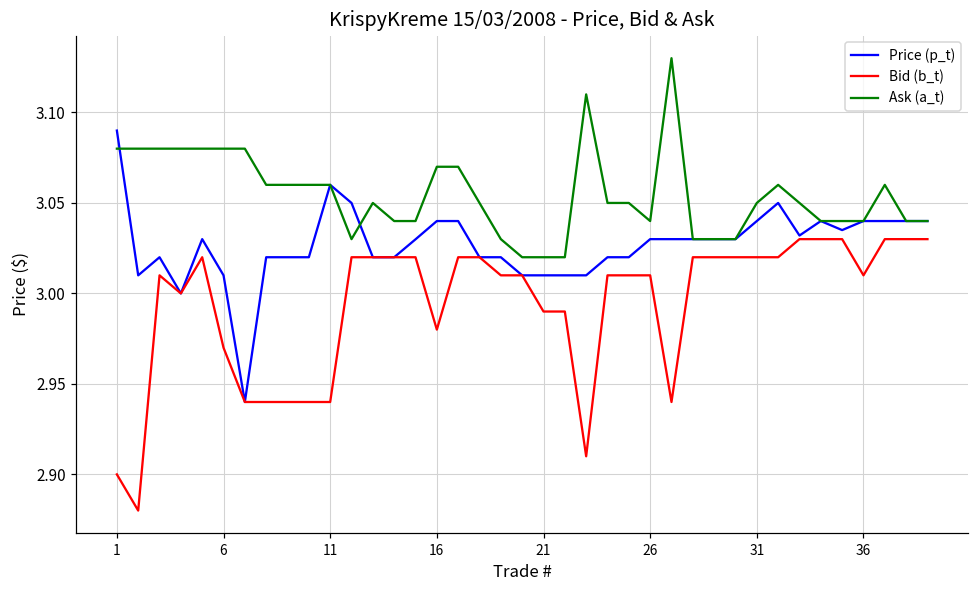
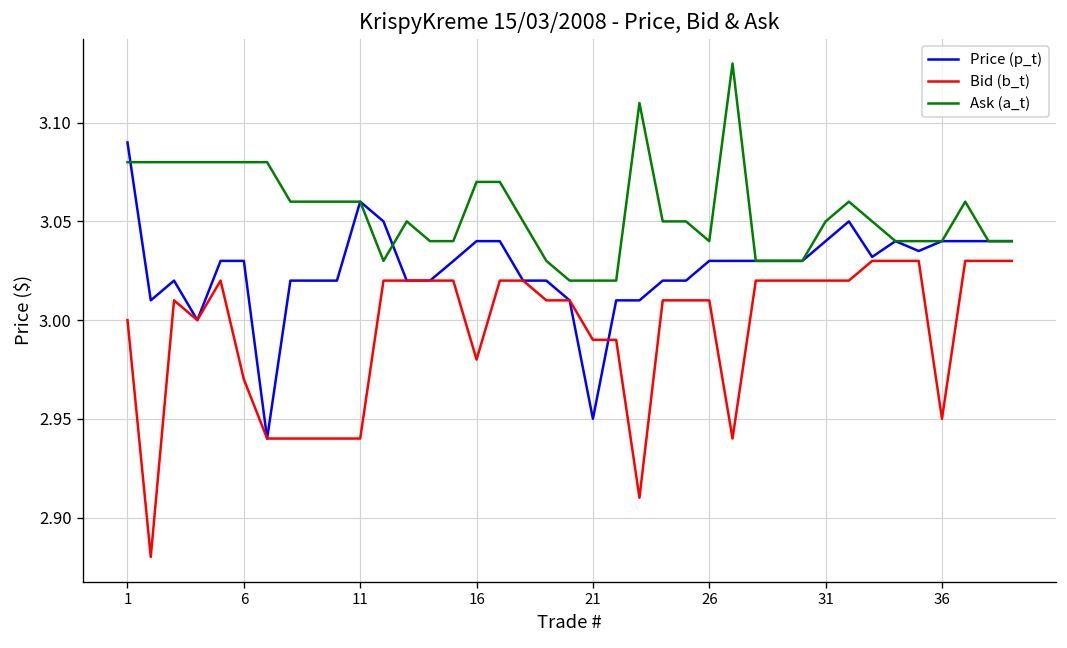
  {
    "Price (p_t)": {
      "1": 3.09,
-     "6": 3.01,
+     "6": 3.03,
      "16": 3.04,
-     "21": 3.01,
+     "21": 2.95,
      "26": 3.03,
      "31": 3.04
    },
    "Bid (b_t)": {
-     "1": 2.9,
+     "1": 3.0,
      "6": 2.97,
      "11": 2.94,
      "16": 2.98,
      "21": 2.99,
      "26": 3.01,
      "31": 3.02,
-     "36": 3.01
+     "36": 2.95
    },
    "Ask (a_t)": {
      "1": 3.08,
      "6": 3.08,
      "16": 3.07,
      "21": 3.02,
      "26": 3.04,
      "31": 3.05
    }
  }
